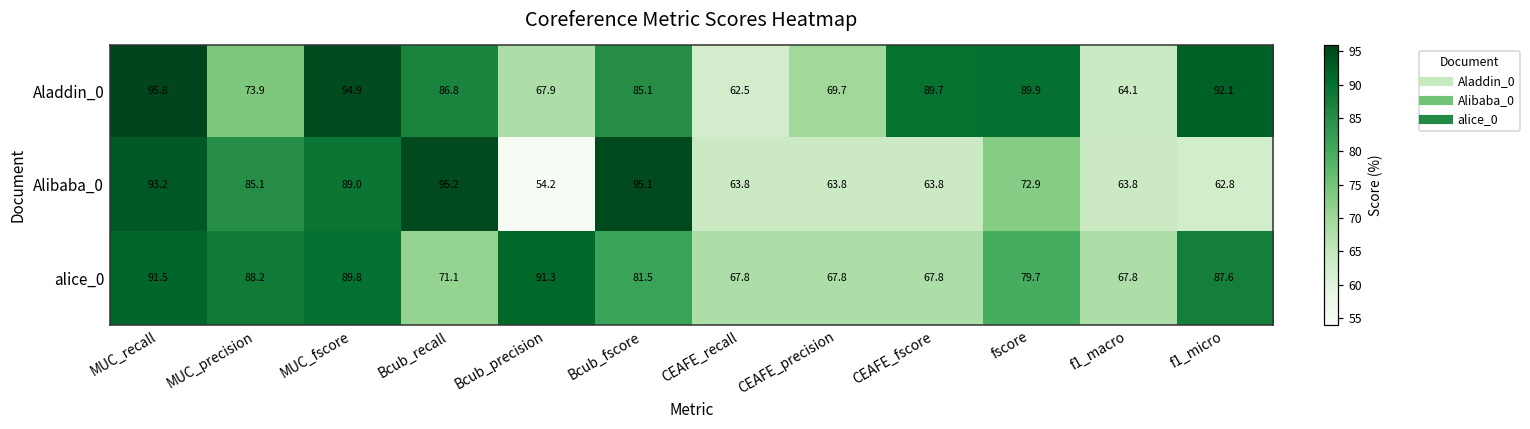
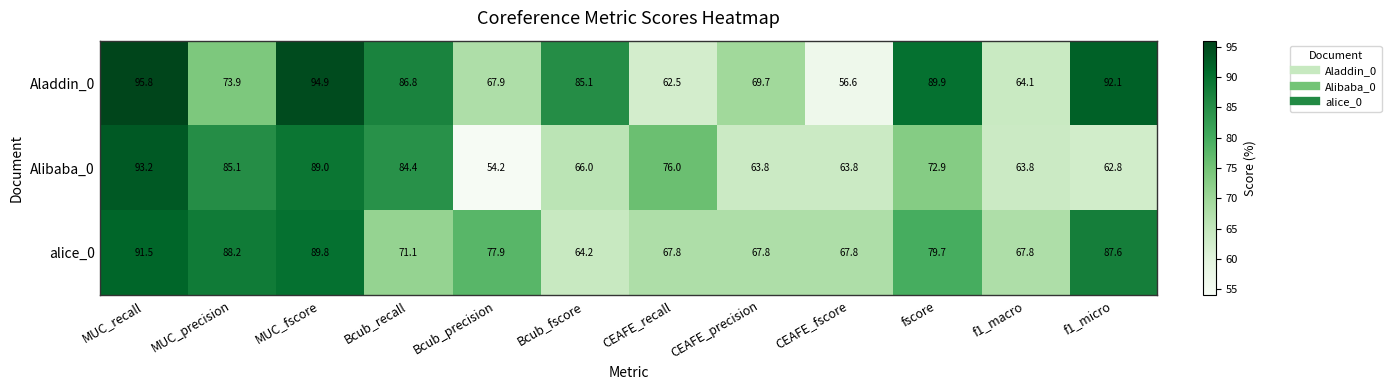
  {
    "Aladdin_0": {
      "MUC_recall": 95.8,
      "MUC_precision": 73.9,
      "MUC_fscore": 94.9,
      "Bcub_recall": 86.8,
      "Bcub_precision": 67.9,
      "Bcub_fscore": 85.1,
      "CEAFE_recall": 62.5,
      "CEAFE_precision": 69.7,
-     "CEAFE_fscore": 89.7,
+     "CEAFE_fscore": 56.6,
      "fscore": 89.9,
      "f1_macro": 64.1,
      "f1_micro": 92.1
    },
    "Alibaba_0": {
      "MUC_recall": 93.2,
      "MUC_precision": 85.1,
      "MUC_fscore": 89.0,
-     "Bcub_recall": 95.2,
+     "Bcub_recall": 84.4,
      "Bcub_precision": 54.2,
-     "Bcub_fscore": 95.1,
-     "CEAFE_recall": 63.8,
+     "Bcub_fscore": 66.0,
+     "CEAFE_recall": 76.0,
      "CEAFE_precision": 63.8,
      "CEAFE_fscore": 63.8,
      "fscore": 72.9,
      "f1_macro": 63.8,
      "f1_micro": 62.8
    },
    "alice_0": {
      "MUC_recall": 91.5,
      "MUC_precision": 88.2,
      "MUC_fscore": 89.8,
      "Bcub_recall": 71.1,
-     "Bcub_precision": 91.3,
-     "Bcub_fscore": 81.5,
+     "Bcub_precision": 77.9,
+     "Bcub_fscore": 64.2,
      "CEAFE_recall": 67.8,
      "CEAFE_precision": 67.8,
      "CEAFE_fscore": 67.8,
      "fscore": 79.7,
      "f1_macro": 67.8,
      "f1_micro": 87.6
    }
  }
